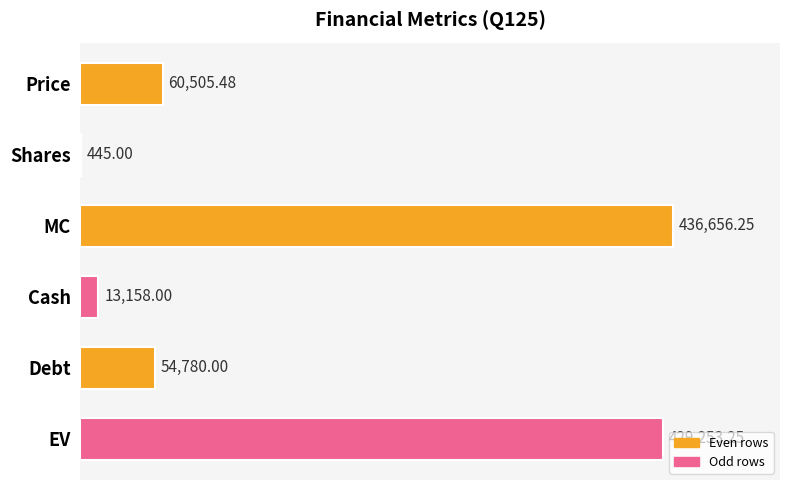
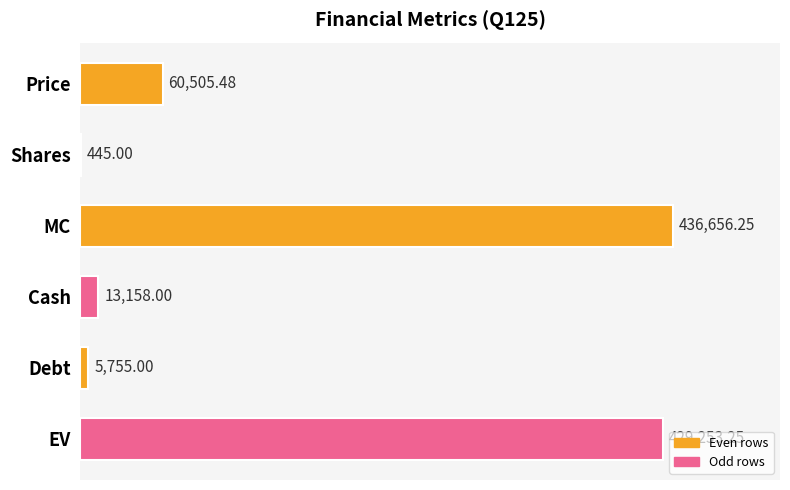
  {
    "Price": "60,505.48",
    "Shares": "445.00",
    "MC": "436,656.25",
    "Cash": "13,158.00",
-   "Debt": "54,780.00"
+   "Debt": "5,755.00"
  }
